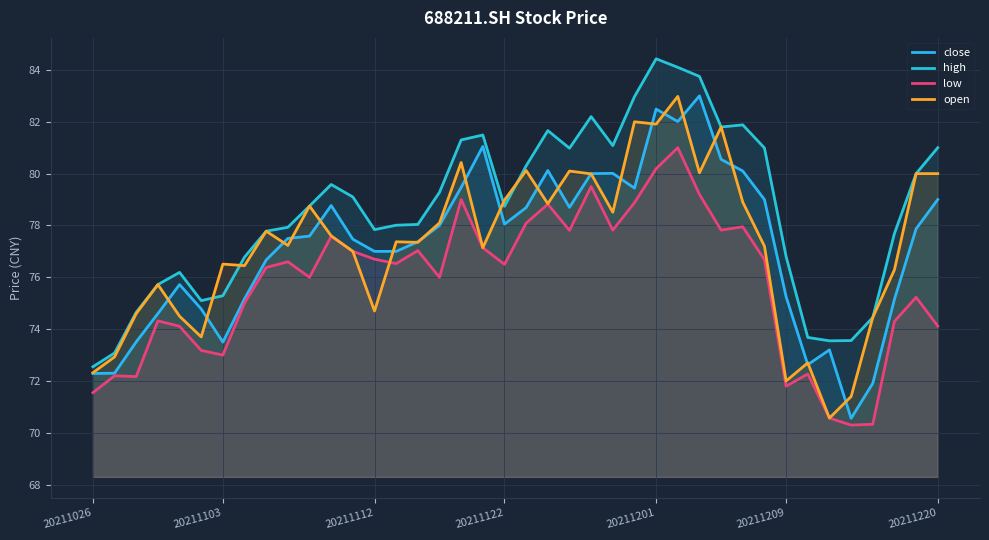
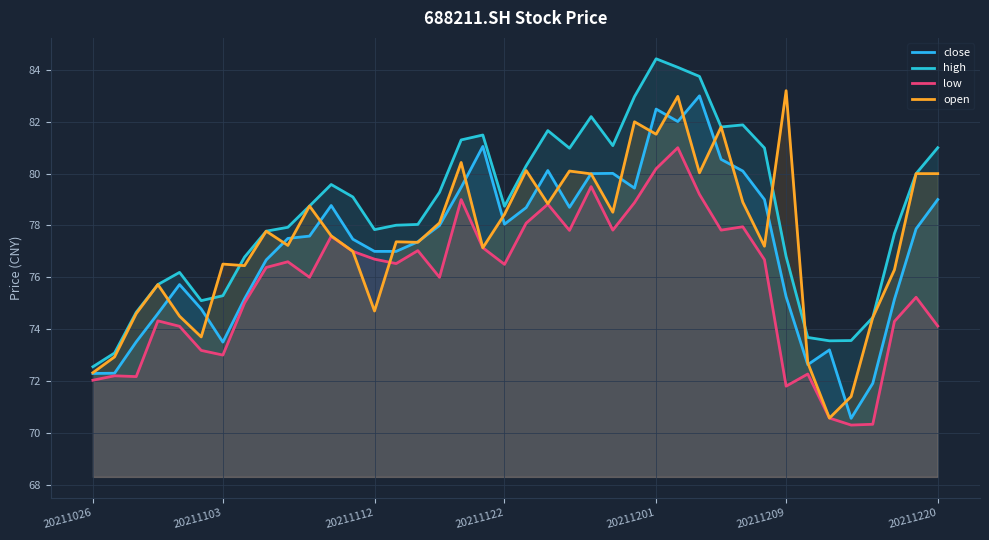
  {
    "low": {
-     "20211026": 71.6,
+     "20211026": 72.0,
      "20211103": 73.0,
      "20211112": 76.7,
      "20211122": 76.5,
      "20211201": 80.2,
      "20211209": 71.8,
      "20211220": 74.1
    },
    "open": {
      "20211103": 76.5,
      "20211112": 74.7,
-     "20211122": 79.0,
-     "20211201": 81.9,
-     "20211209": 72.0,
+     "20211122": 78.4,
+     "20211201": 81.5,
+     "20211209": 83.2,
      "20211220": 80.0
    }
  }
